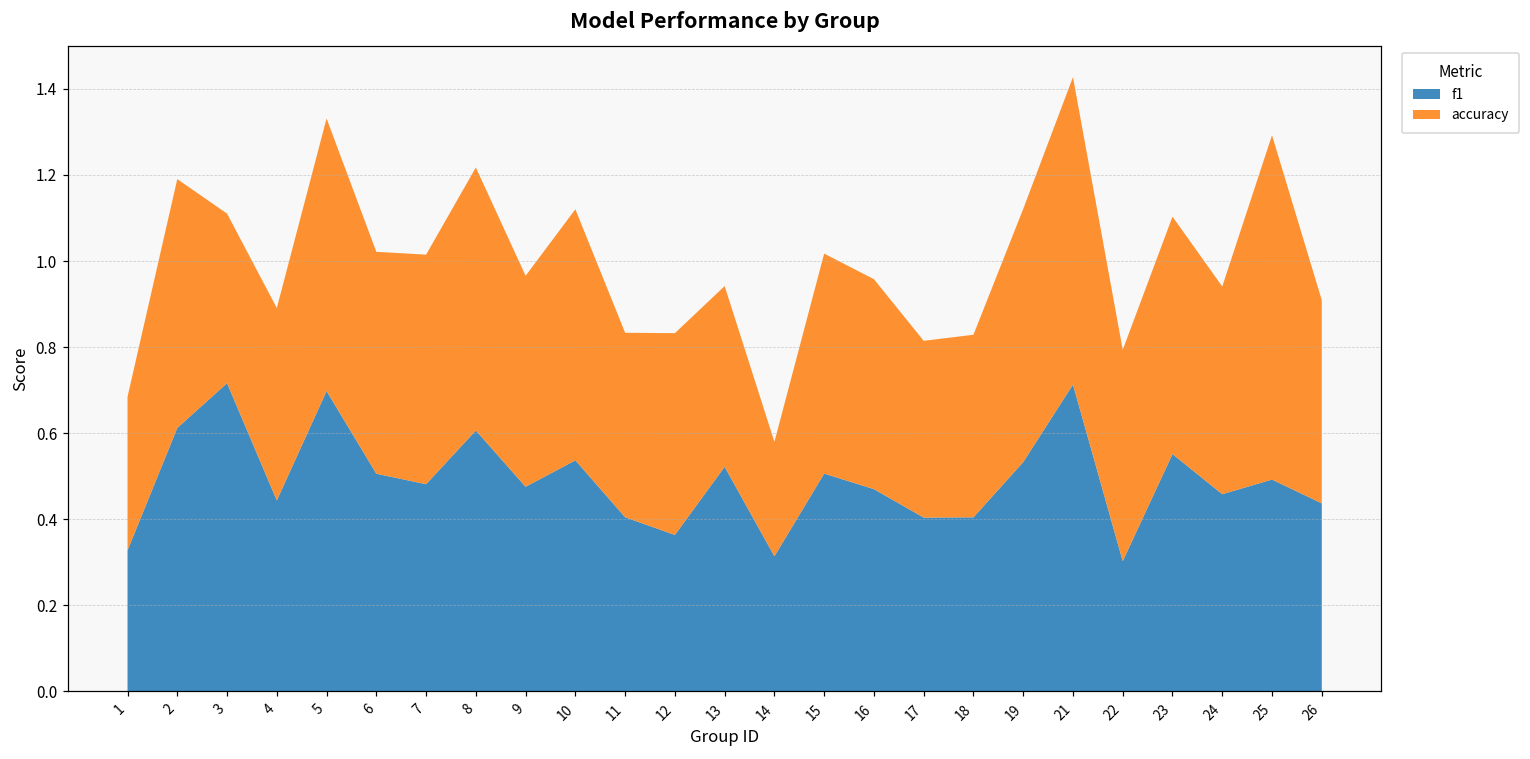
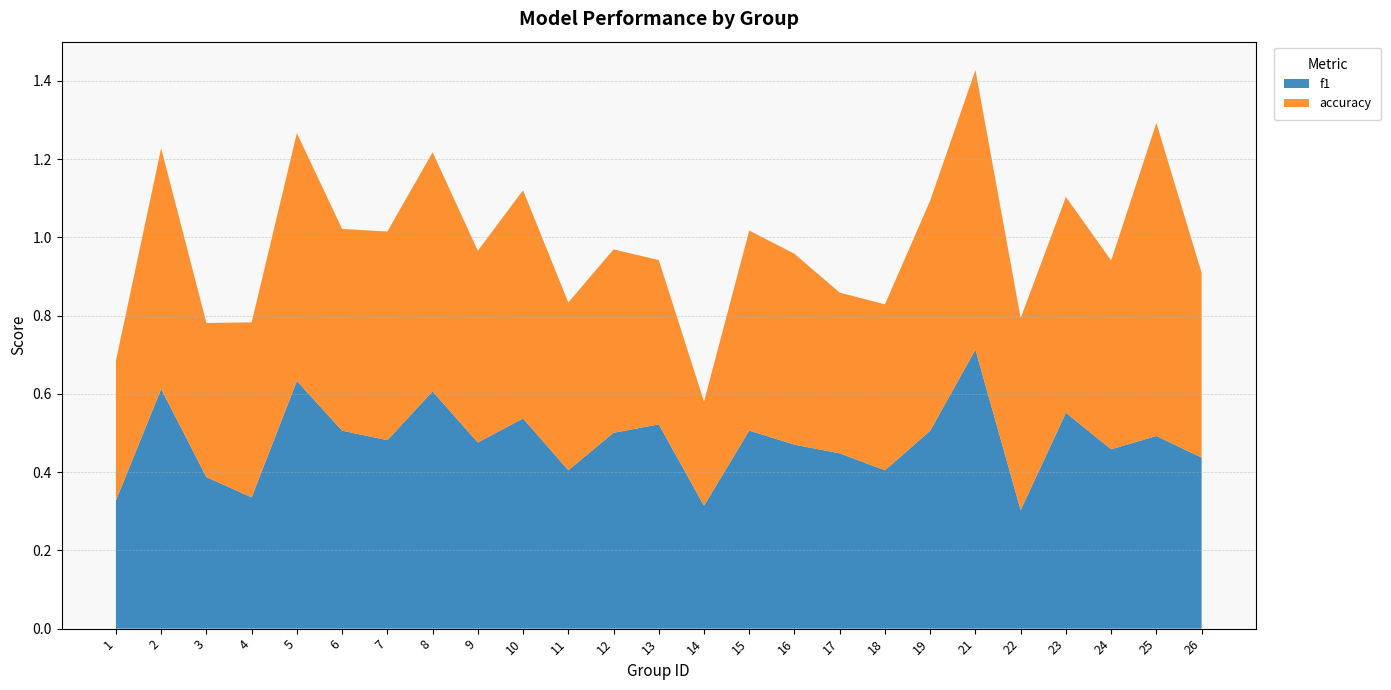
  {
    "f1": {
      "1": 0.33,
      "2": 0.61,
-     "3": 0.72,
-     "4": 0.44,
-     "5": 0.70,
+     "3": 0.39,
+     "4": 0.34,
+     "5": 0.63,
      "6": 0.51,
      "7": 0.48,
      "8": 0.61,
      "9": 0.48,
      "10": 0.54,
      "11": 0.40,
-     "12": 0.36,
+     "12": 0.50,
      "13": 0.52,
      "14": 0.31,
      "15": 0.51,
      "16": 0.47,
-     "17": 0.40,
+     "17": 0.45,
      "18": 0.40,
-     "19": 0.53,
+     "19": 0.51,
      "21": 0.71,
      "22": 0.30,
      "23": 0.55,
      "24": 0.46,
      "25": 0.49,
      "26": 0.44
    },
    "accuracy": {
      "1": 0.36,
-     "2": 0.58,
+     "2": 0.62,
      "3": 0.39,
      "4": 0.45,
      "5": 0.63,
      "6": 0.52,
      "7": 0.53,
      "8": 0.61,
      "9": 0.49,
      "10": 0.58,
      "11": 0.43,
      "12": 0.47,
      "13": 0.42,
      "14": 0.27,
      "15": 0.51,
      "16": 0.49,
      "17": 0.41,
      "18": 0.42,
      "19": 0.59,
      "21": 0.71,
      "22": 0.49,
      "23": 0.55,
      "24": 0.48,
      "25": 0.80,
      "26": 0.47
    }
  }
